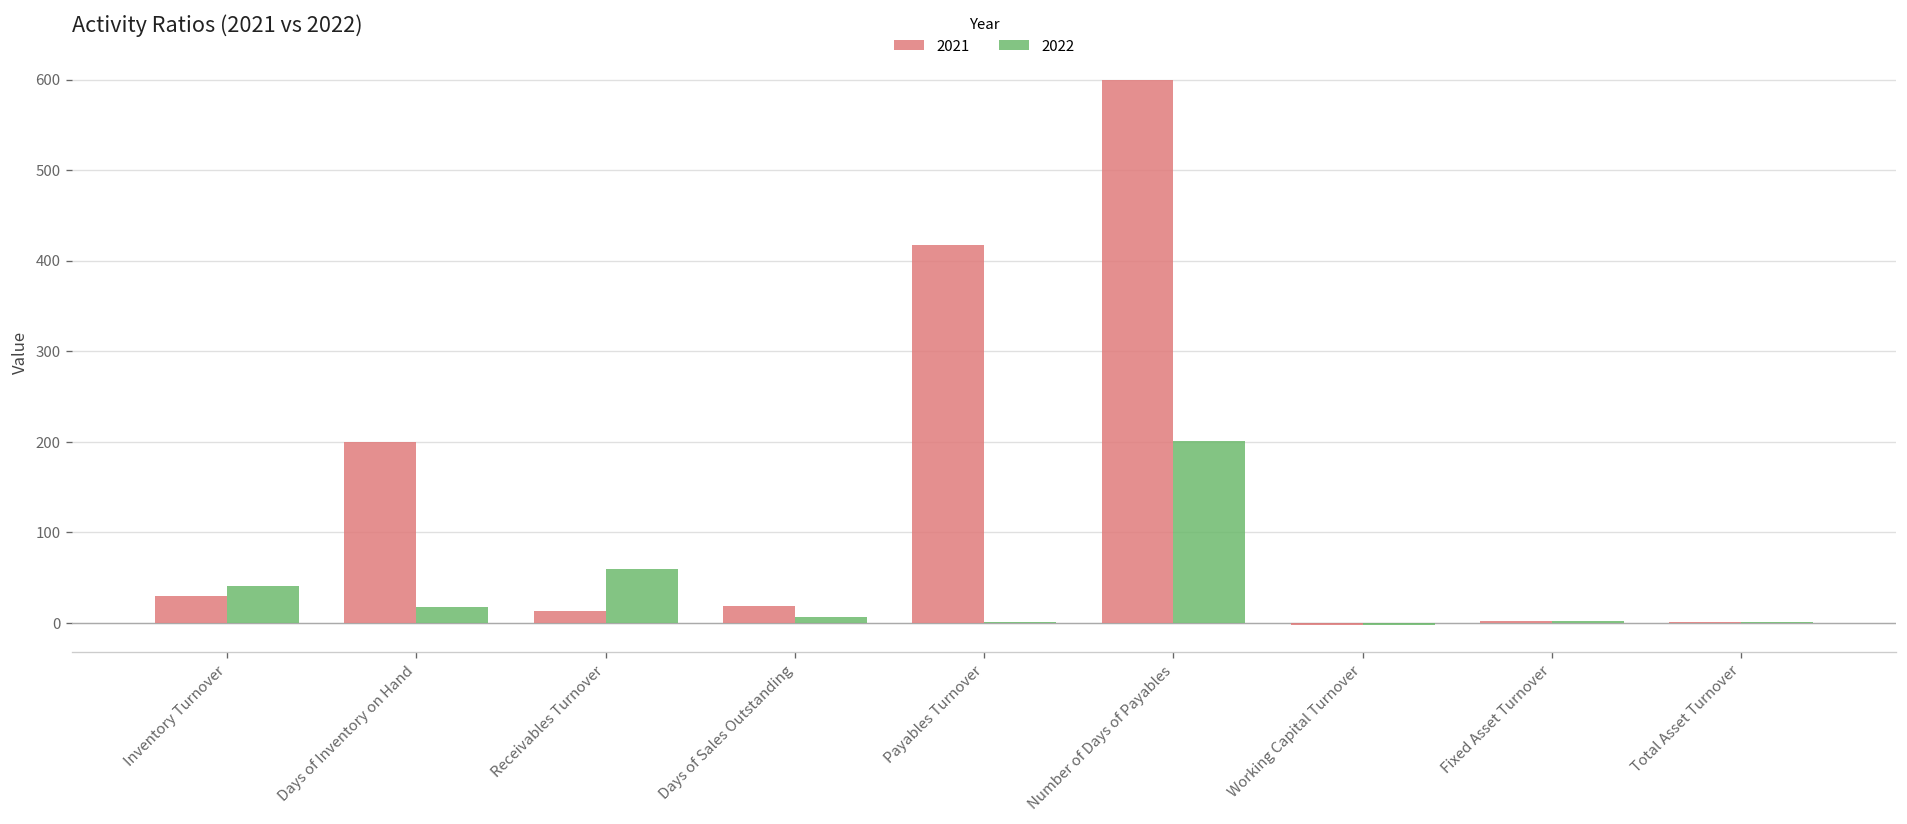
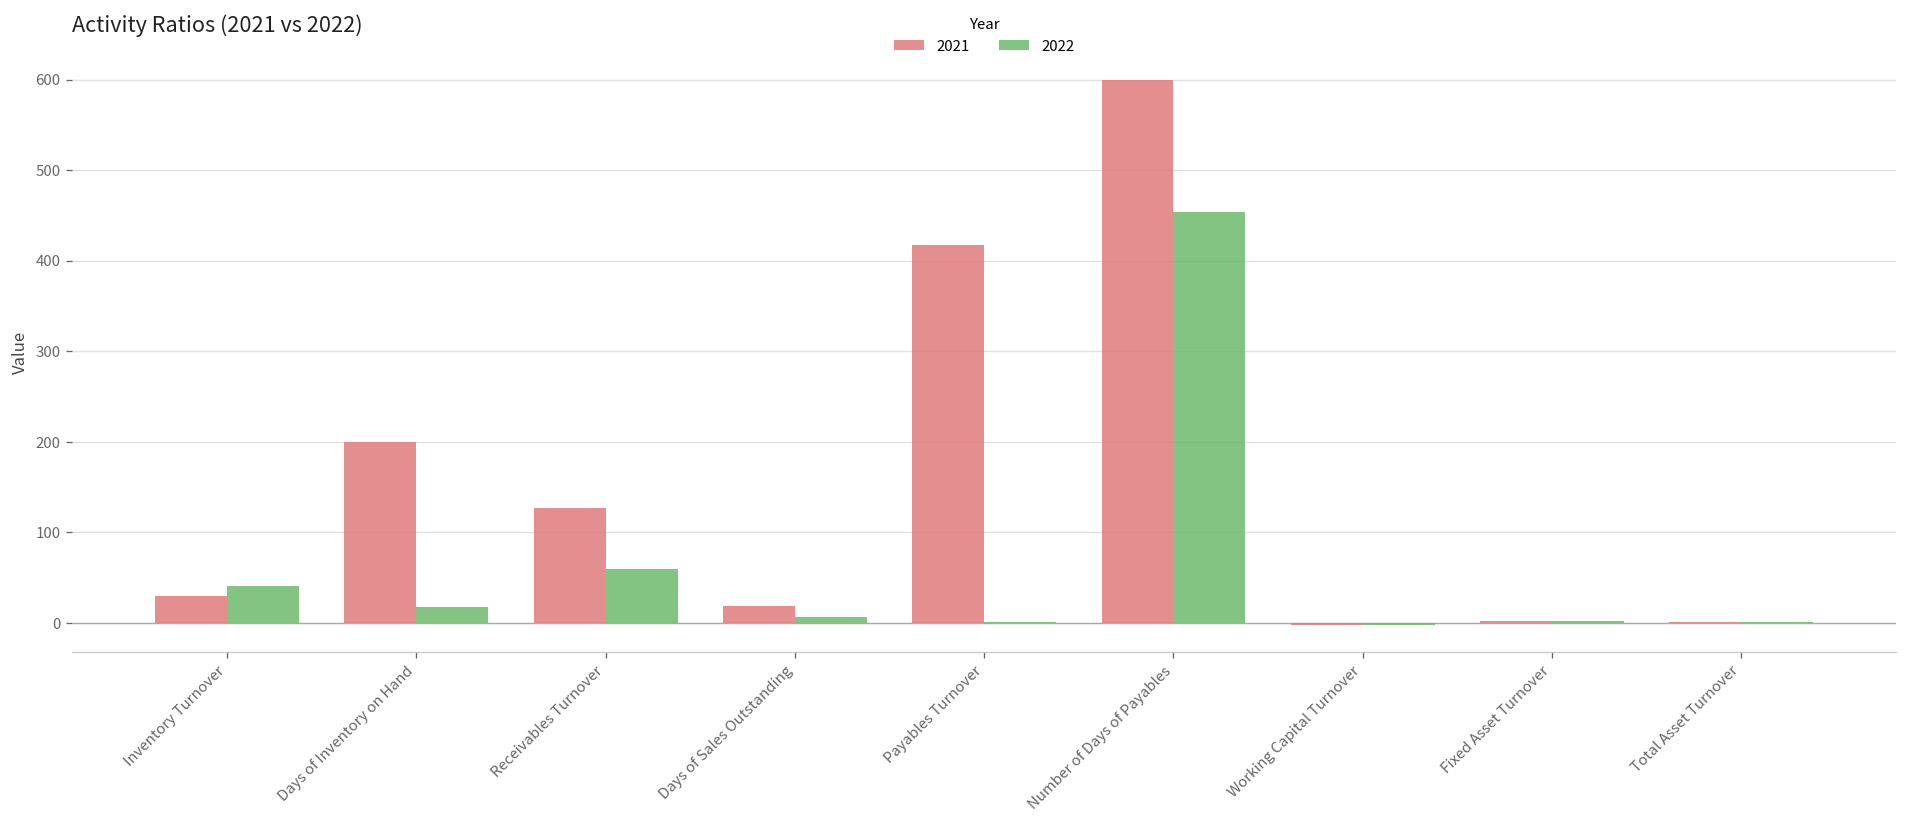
  {
    "2021": {
      "Inventory Turnover": 30,
      "Days of Inventory on Hand": 200,
-     "Receivables Turnover": 10,
+     "Receivables Turnover": 130,
      "Days of Sales Outstanding": 20,
      "Payables Turnover": 420,
      "Number of Days of Payables": 600
    },
    "2022": {
      "Inventory Turnover": 40,
      "Days of Inventory on Hand": 20,
      "Receivables Turnover": 60,
      "Days of Sales Outstanding": 10,
-     "Number of Days of Payables": 200
+     "Number of Days of Payables": 450
    }
  }
